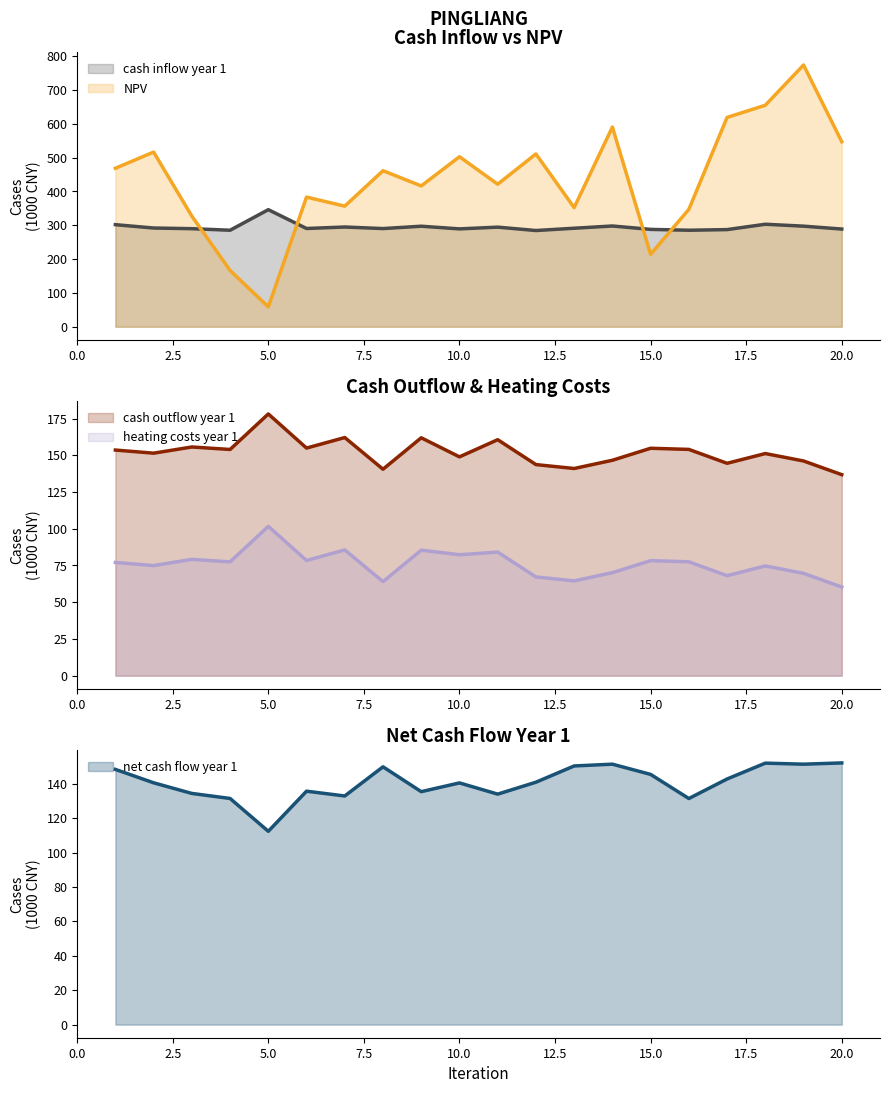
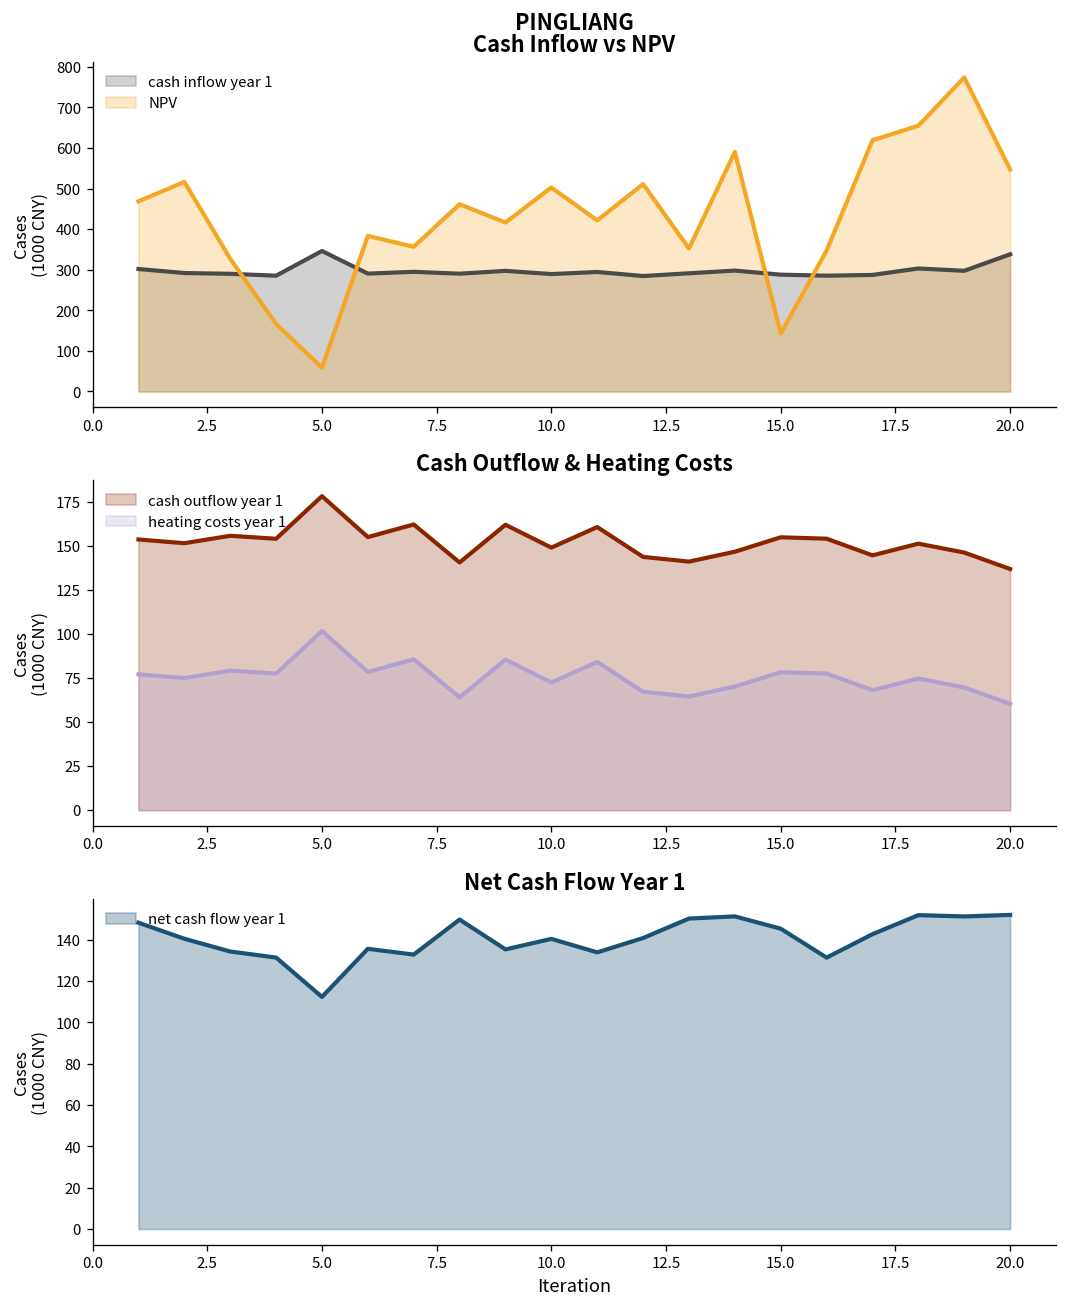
  {
    "Cash Inflow vs NPV": {
      "cash inflow year 1": {
        "5.0": 350,
        "10.0": 290,
        "15.0": 290,
-       "20.0": 290
+       "20.0": 340
      },
      "NPV": {
        "5.0": 60,
        "10.0": 500,
-       "15.0": 210,
+       "15.0": 140,
        "20.0": 550
      }
    },
    "Cash Outflow & Heating Costs": {
      "cash outflow year 1": {
        "5.0": 178,
        "10.0": 149,
        "15.0": 155,
        "20.0": 137
      },
      "heating costs year 1": {
        "5.0": 102,
-       "10.0": 82,
+       "10.0": 72,
        "15.0": 78,
        "20.0": 60
      }
    },
    "Net Cash Flow Year 1": {
      "5.0": 112,
      "10.0": 140,
      "15.0": 145,
      "20.0": 152
    }
  }
